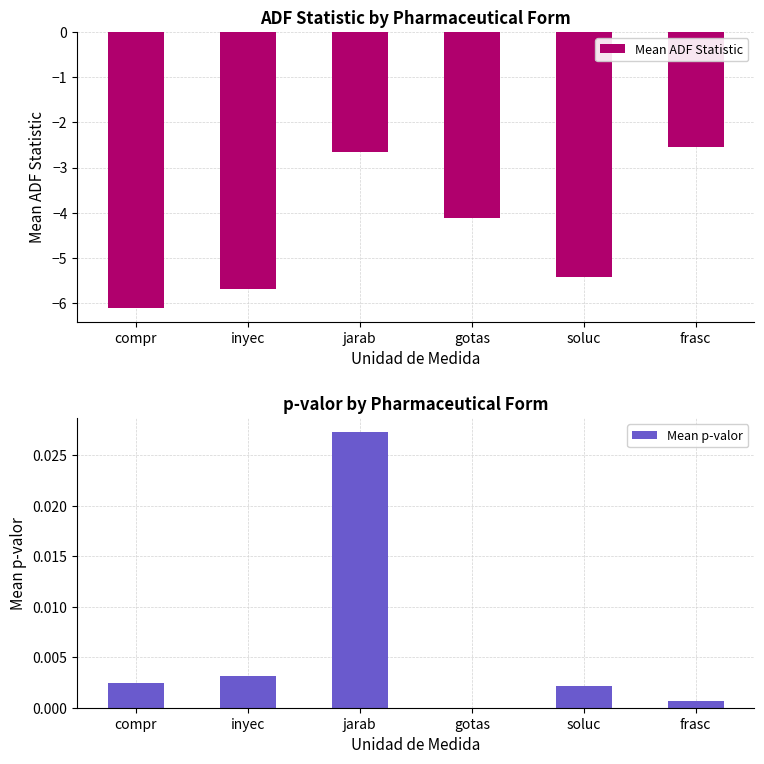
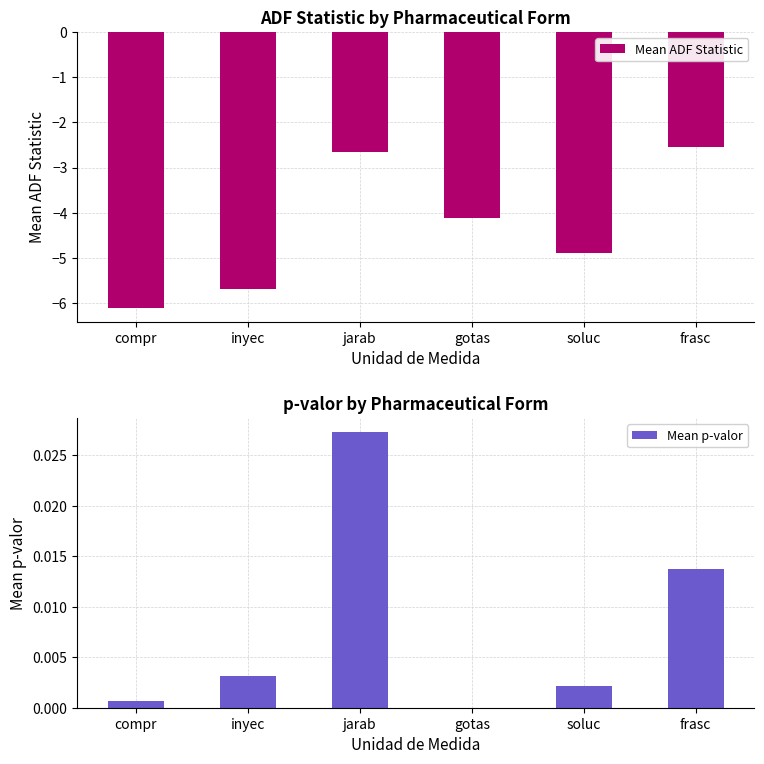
  {
    "ADF Statistic by Pharmaceutical Form": {
      "compr": -6.1,
      "inyec": -5.7,
      "jarab": -2.7,
      "gotas": -4.1,
-     "soluc": -5.4,
+     "soluc": -4.9,
      "frasc": -2.5
    },
    "p-valor by Pharmaceutical Form": {
-     "compr": 0.0025,
+     "compr": 0.0007,
      "inyec": 0.0032,
      "jarab": 0.0273,
      "gotas": 0.0000,
      "soluc": 0.0021,
-     "frasc": 0.0007
+     "frasc": 0.0137
    }
  }
